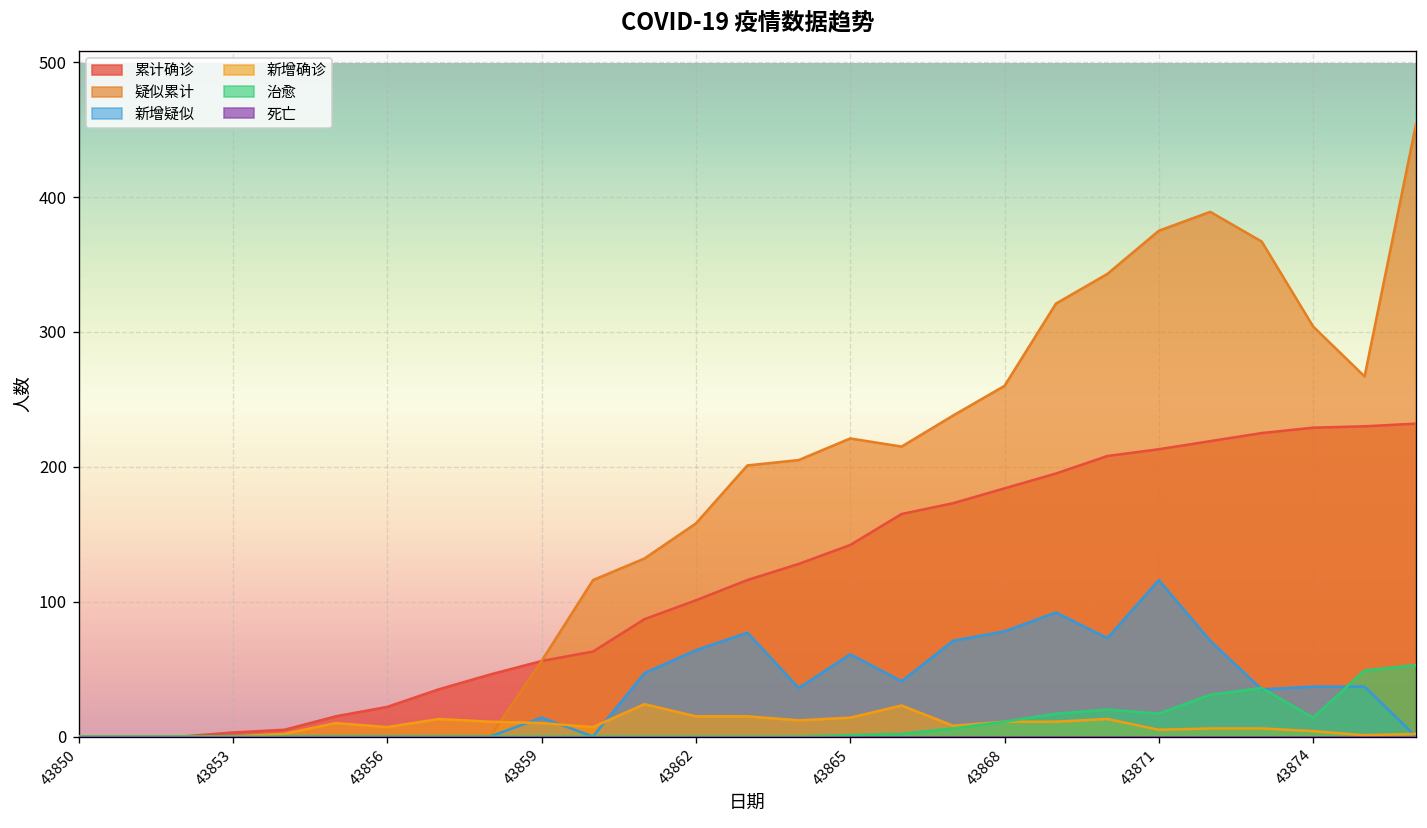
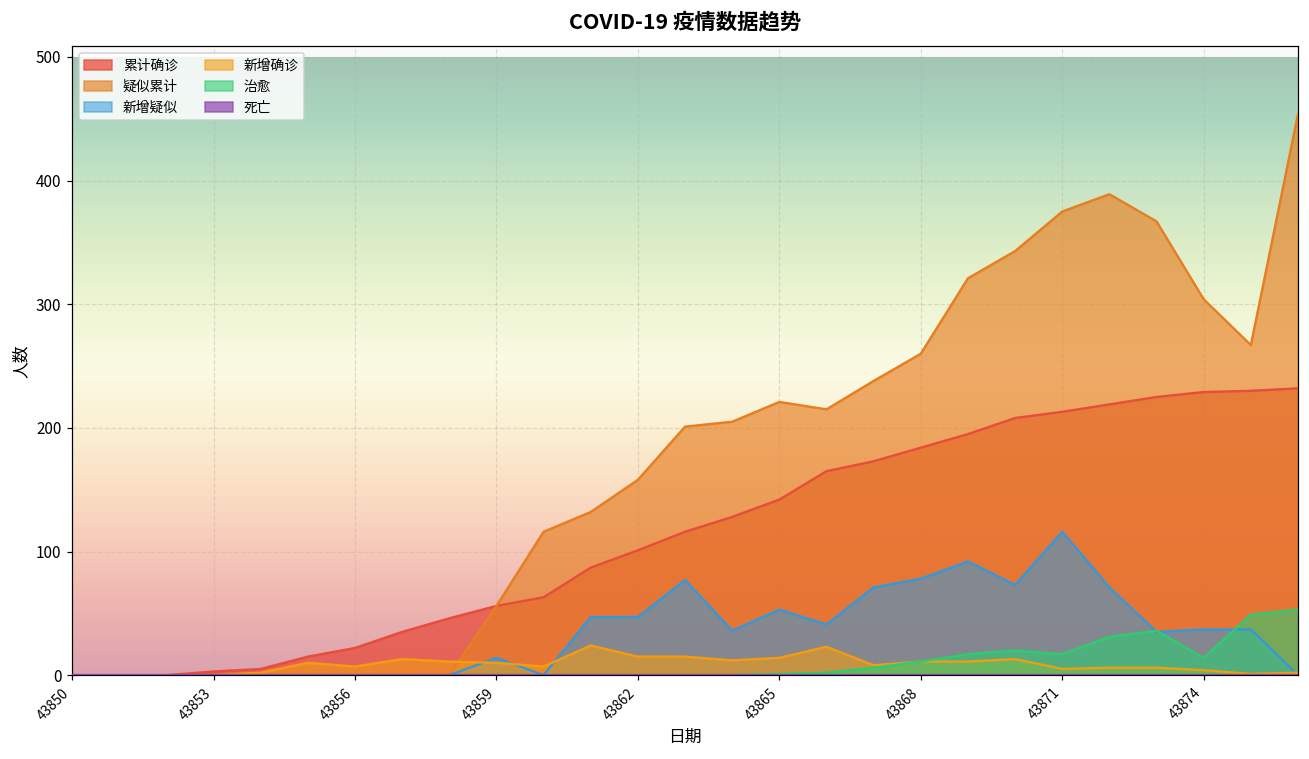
  {
    "新增疑似": {
      "43859": 14,
-     "43862": 64,
-     "43865": 61,
+     "43862": 47,
+     "43865": 53,
      "43868": 78,
      "43871": 116,
      "43874": 37
    },
    "治愈": {
      "43871": 17,
      "43874": 14
    },
    "死亡": {
      "43868": 0,
      "43871": 0,
      "43874": 0
    }
  }
